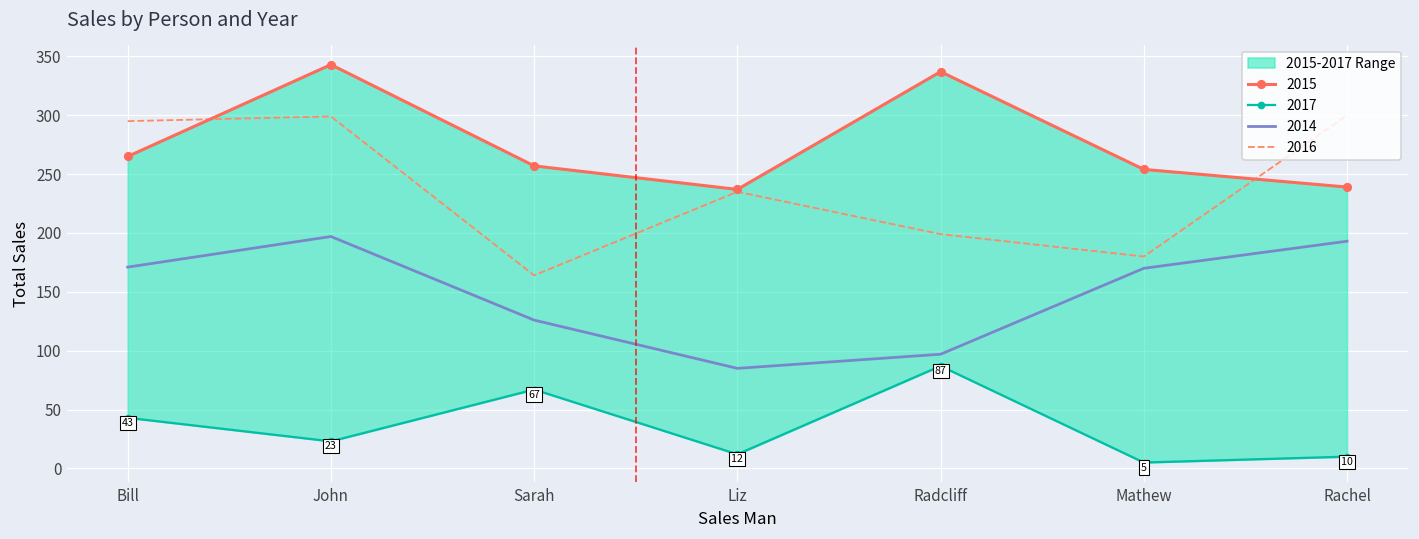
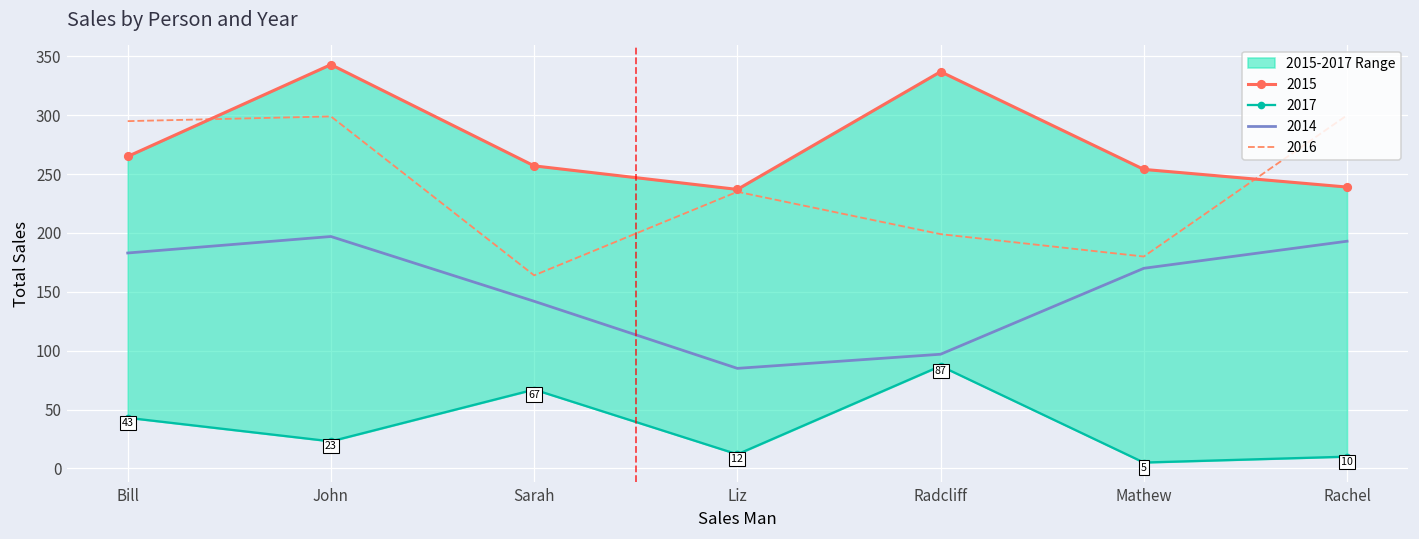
  {
    "2014": {
-     "Bill": 171,
+     "Bill": 183,
      "John": 197,
-     "Sarah": 126,
+     "Sarah": 142,
      "Liz": 85,
      "Radcliff": 97,
      "Mathew": 170,
      "Rachel": 193
    },
    "2016": {
      "Bill": 295,
      "John": 299,
      "Sarah": 164,
      "Radcliff": 199,
      "Mathew": 180
    }
  }
